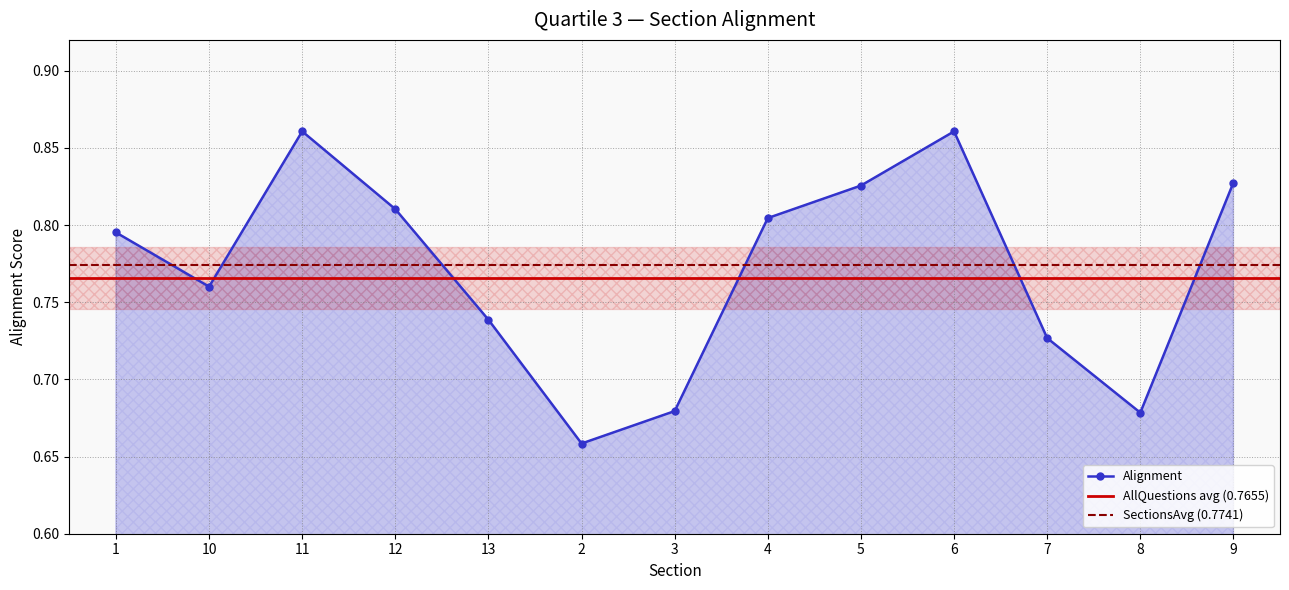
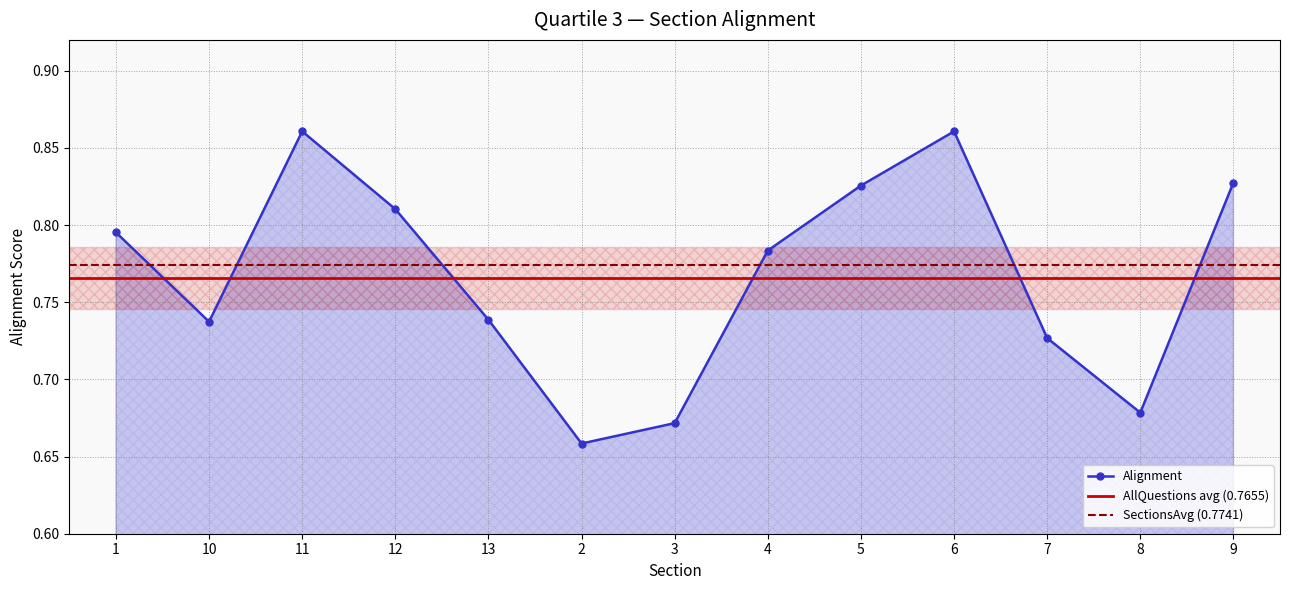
  {
    "Alignment": {
      "1": 0.795,
-     "10": 0.760,
+     "10": 0.737,
      "11": 0.861,
      "12": 0.810,
      "13": 0.739,
      "2": 0.658,
-     "3": 0.679,
-     "4": 0.805,
+     "3": 0.672,
+     "4": 0.784,
      "5": 0.826,
      "6": 0.861,
      "7": 0.727,
      "8": 0.678,
      "9": 0.828
    }
  }
